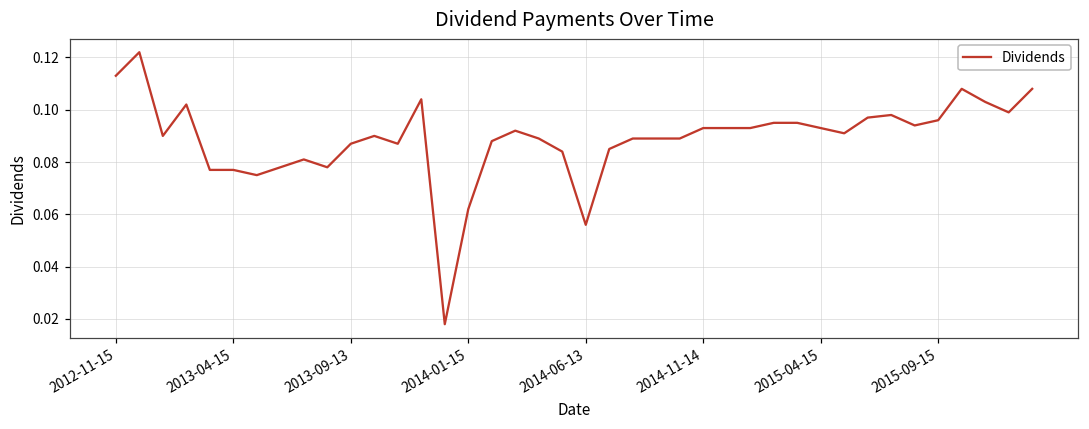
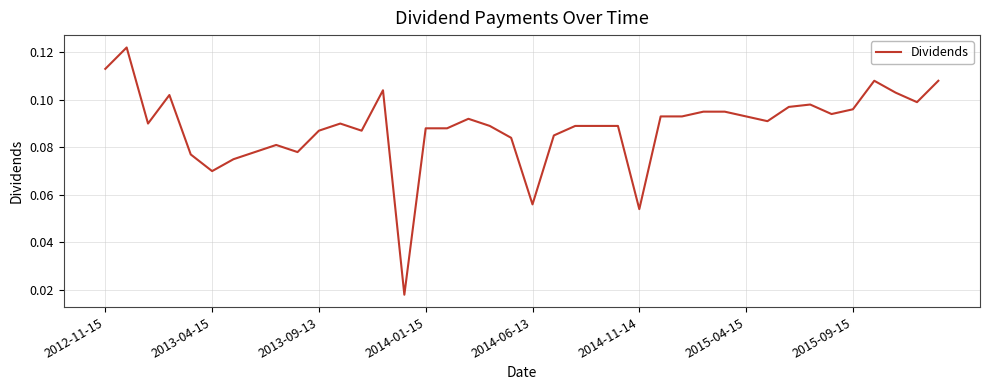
  {
    "2012-11-15": 0.113,
-   "2013-04-15": 0.077,
+   "2013-04-15": 0.070,
    "2013-09-13": 0.087,
-   "2014-01-15": 0.062,
+   "2014-01-15": 0.088,
    "2014-06-13": 0.056,
-   "2014-11-14": 0.093,
+   "2014-11-14": 0.054,
    "2015-04-15": 0.093,
    "2015-09-15": 0.096
  }
